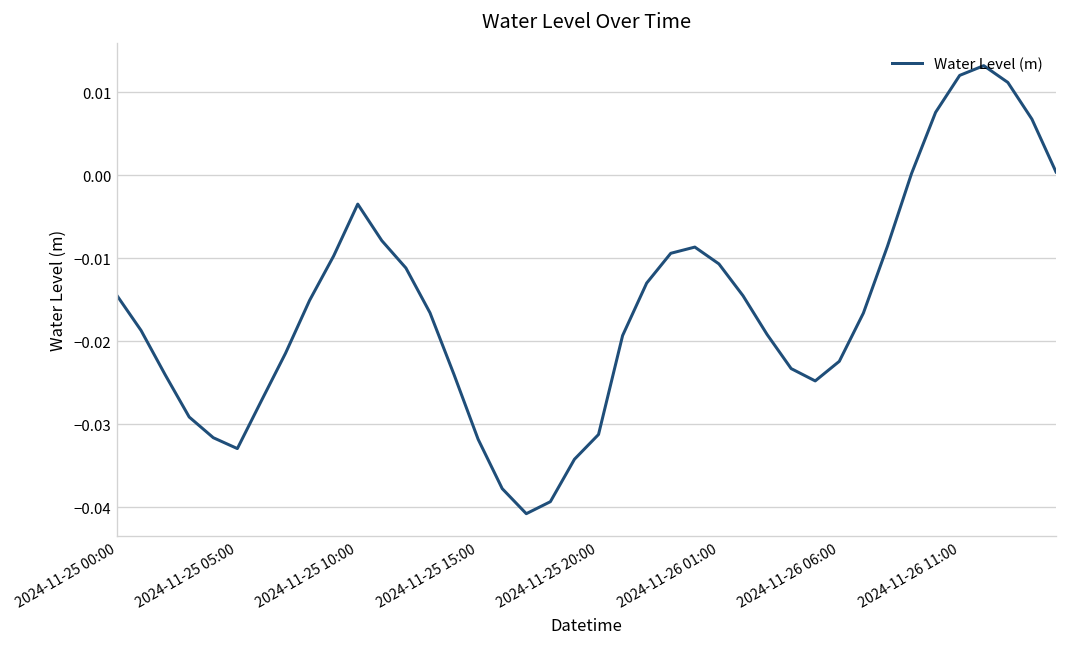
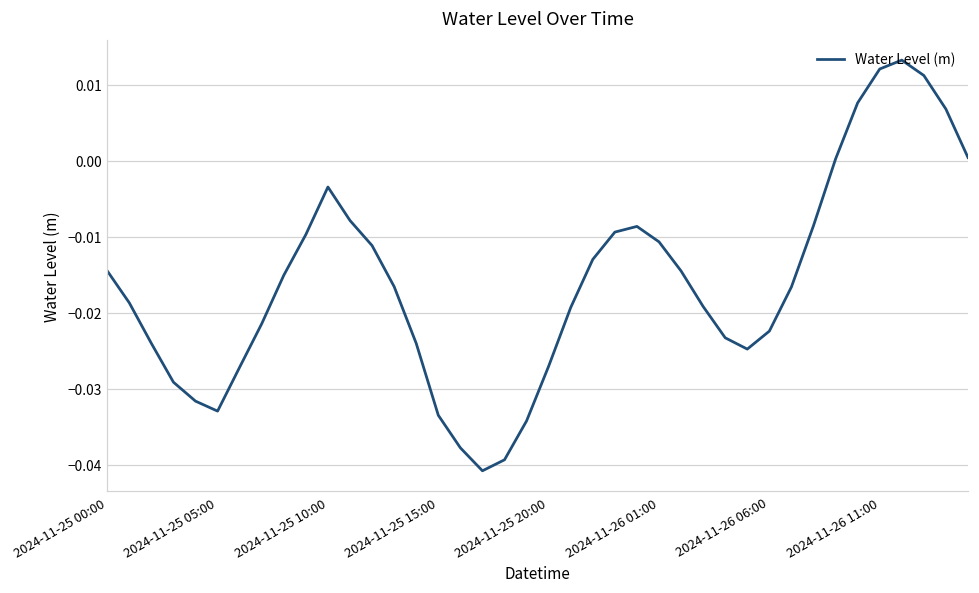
  {
    "2024-11-25 00:00": -0.014,
    "2024-11-25 05:00": -0.033,
    "2024-11-25 10:00": -0.003,
-   "2024-11-25 15:00": -0.032,
-   "2024-11-25 20:00": -0.031,
+   "2024-11-25 15:00": -0.033,
+   "2024-11-25 20:00": -0.027,
    "2024-11-26 01:00": -0.011,
    "2024-11-26 06:00": -0.022,
    "2024-11-26 11:00": 0.012
  }
